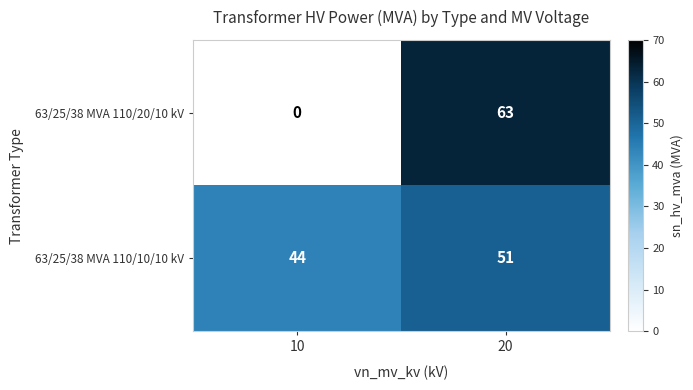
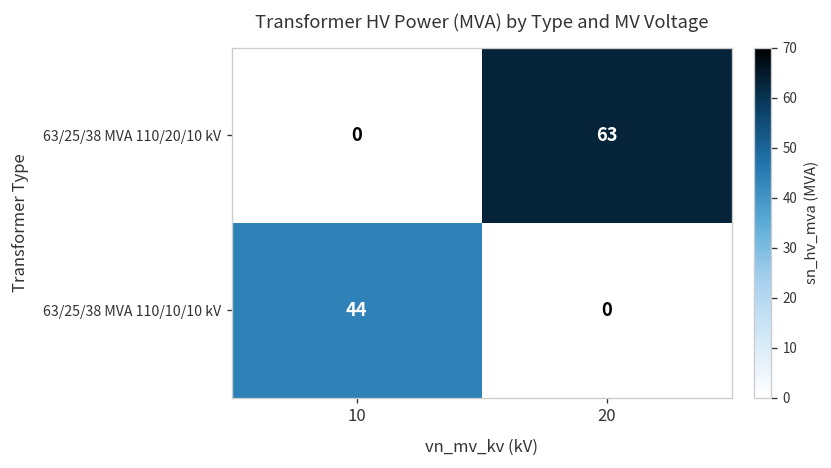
  {
    "63/25/38 MVA 110/20/10 kV": {
      "10": 0,
      "20": 63
    },
    "63/25/38 MVA 110/10/10 kV": {
      "10": 44,
-     "20": 51
+     "20": 0
    }
  }
